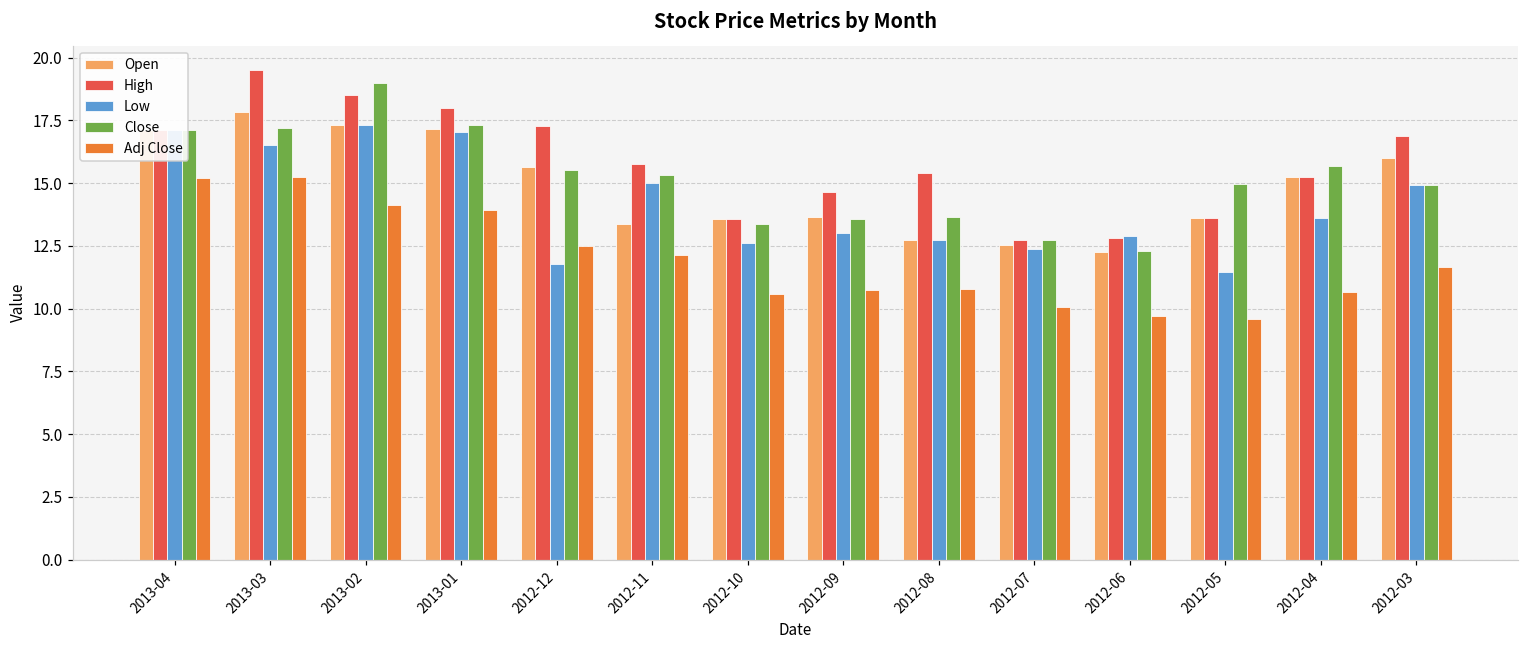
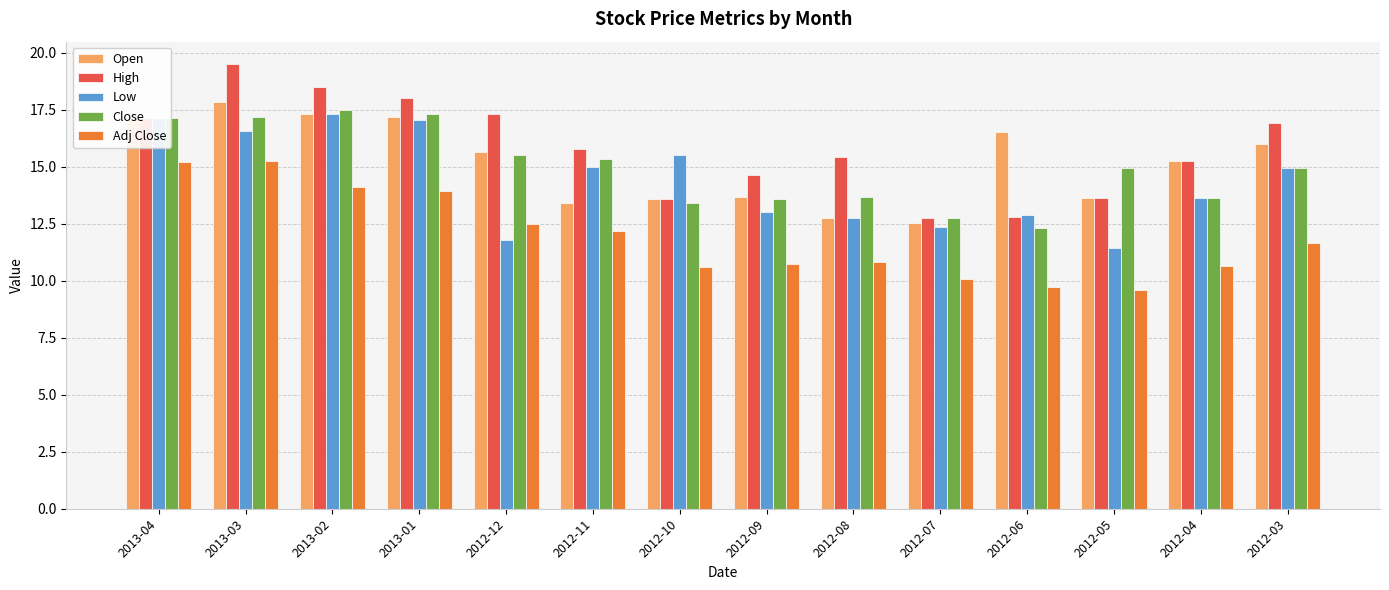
  {
    "Open": {
      "2013-03": 17.8,
      "2013-02": 17.3,
      "2013-01": 17.2,
      "2012-12": 15.7,
      "2012-11": 13.4,
      "2012-10": 13.6,
      "2012-09": 13.7,
      "2012-08": 12.8,
      "2012-07": 12.5,
-     "2012-06": 12.2,
+     "2012-06": 16.5,
      "2012-05": 13.6,
      "2012-04": 15.2,
      "2012-03": 16.0
    },
    "Low": {
      "2013-03": 16.5,
      "2013-02": 17.3,
      "2013-01": 17.1,
      "2012-12": 11.8,
      "2012-11": 15.0,
-     "2012-10": 12.6,
+     "2012-10": 15.5,
      "2012-09": 13.0,
      "2012-08": 12.8,
      "2012-07": 12.4,
      "2012-06": 12.9,
      "2012-05": 11.4,
      "2012-04": 13.6,
      "2012-03": 14.9
    },
    "Close": {
      "2013-04": 17.1,
      "2013-03": 17.2,
-     "2013-02": 19.0,
+     "2013-02": 17.5,
      "2013-01": 17.3,
      "2012-12": 15.5,
      "2012-11": 15.3,
      "2012-10": 13.4,
      "2012-09": 13.6,
      "2012-08": 13.7,
      "2012-07": 12.8,
      "2012-06": 12.3,
      "2012-05": 14.9,
-     "2012-04": 15.7,
+     "2012-04": 13.6,
      "2012-03": 14.9
    }
  }
